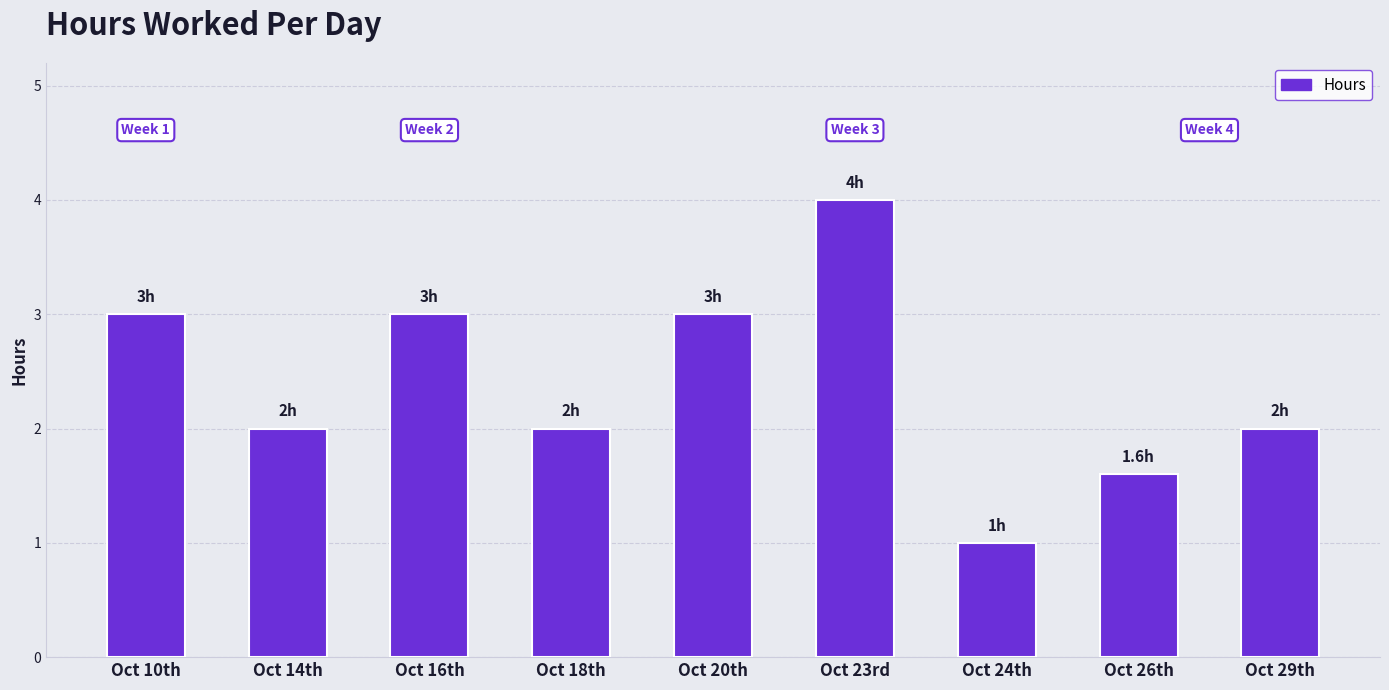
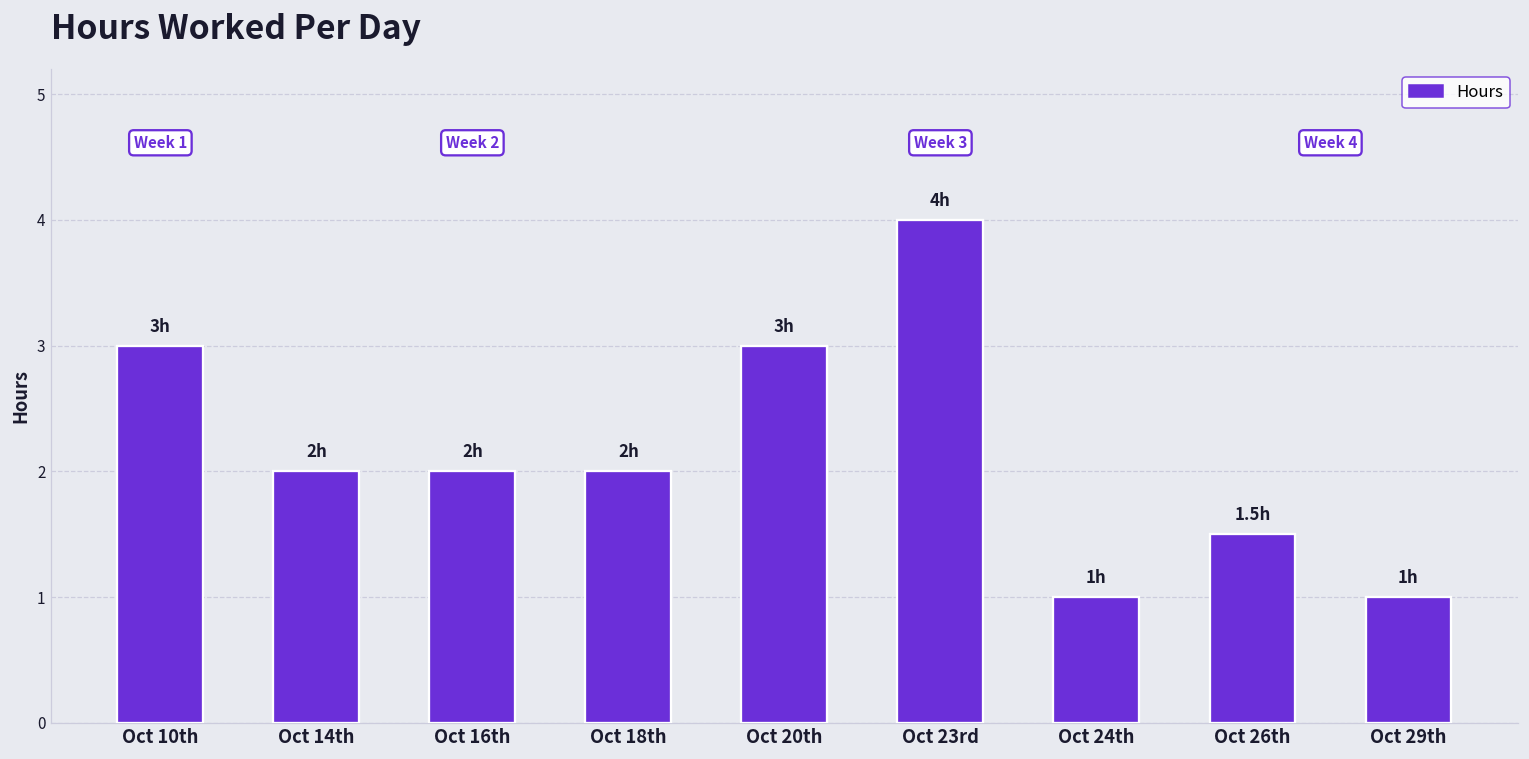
  {
    "Oct 10th": "3h",
    "Oct 14th": "2h",
-   "Oct 16th": "3h",
+   "Oct 16th": "2h",
    "Oct 18th": "2h",
    "Oct 20th": "3h",
    "Oct 23rd": "4h",
    "Oct 24th": "1h",
-   "Oct 26th": "1.6h",
-   "Oct 29th": "2h"
+   "Oct 26th": "1.5h",
+   "Oct 29th": "1h"
  }
